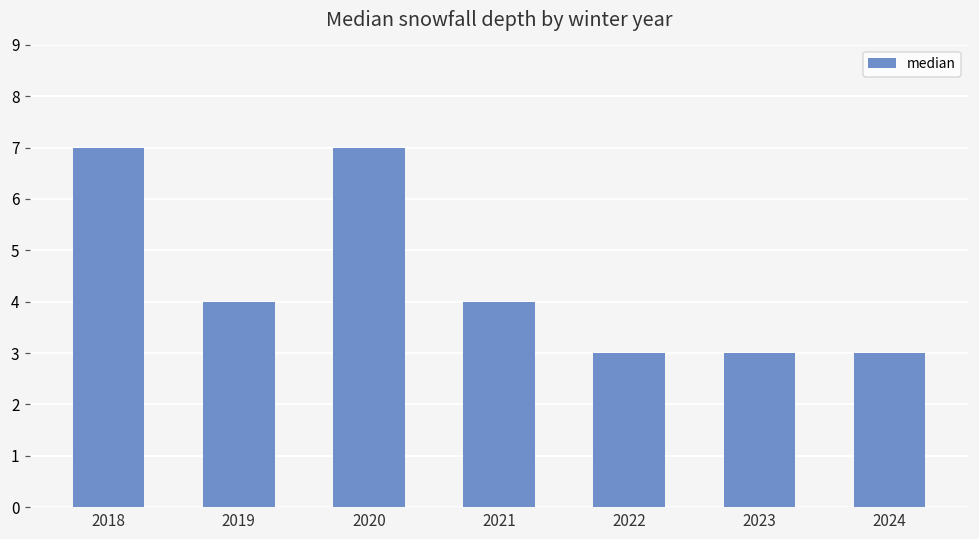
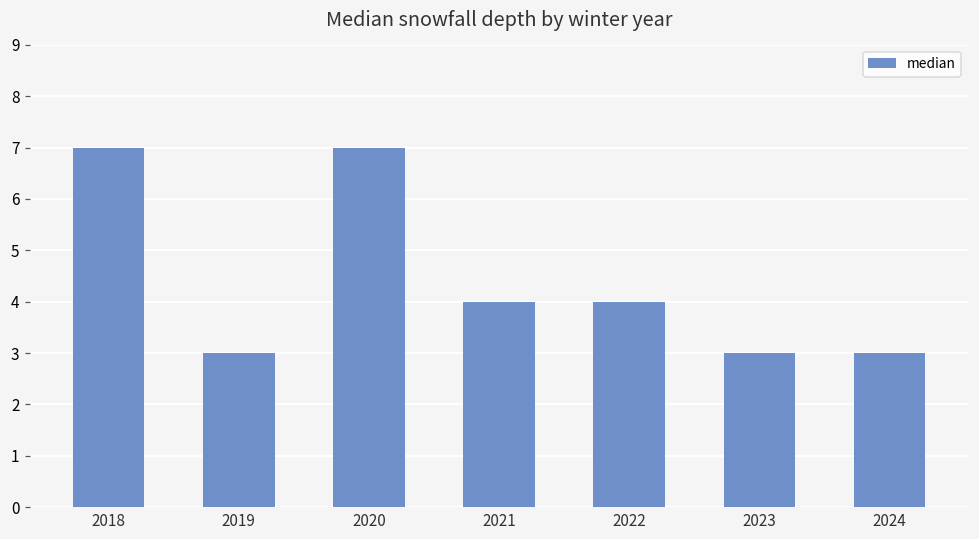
  {
    "2018": 7,
-   "2019": 4,
+   "2019": 3,
    "2020": 7,
    "2021": 4,
-   "2022": 3,
+   "2022": 4,
    "2023": 3,
    "2024": 3
  }
